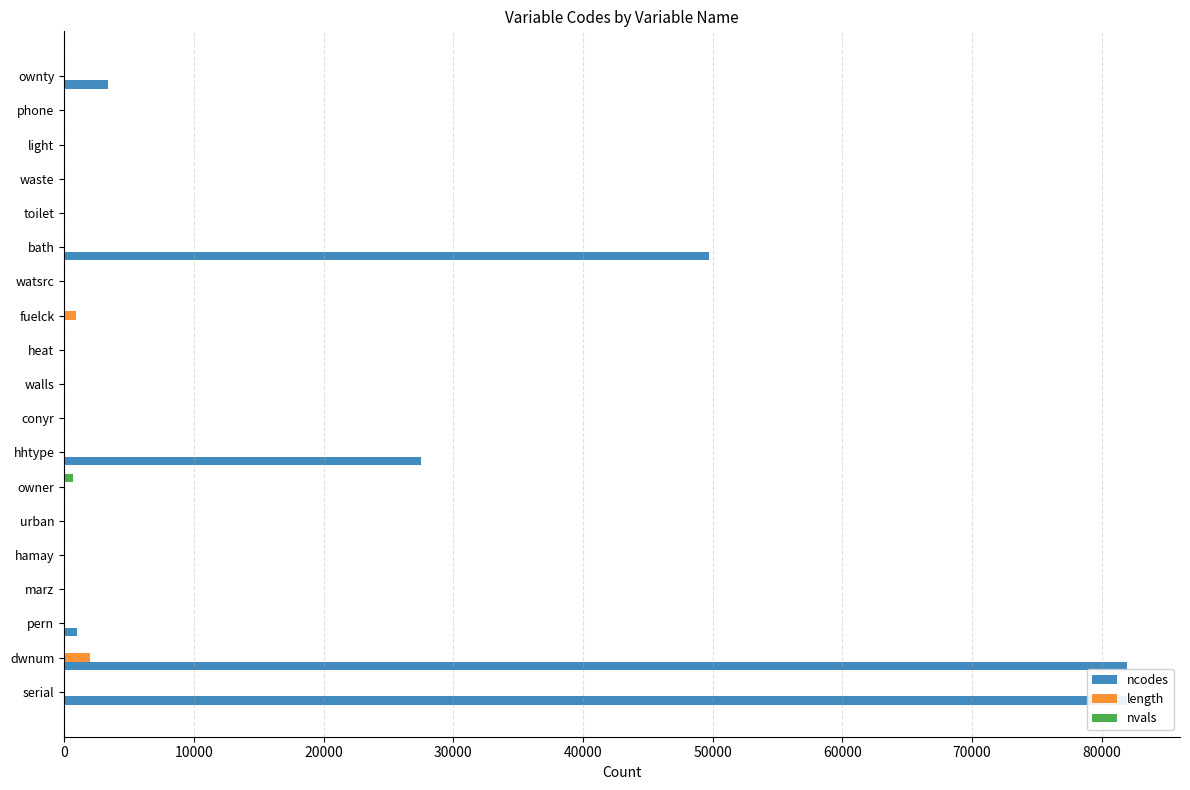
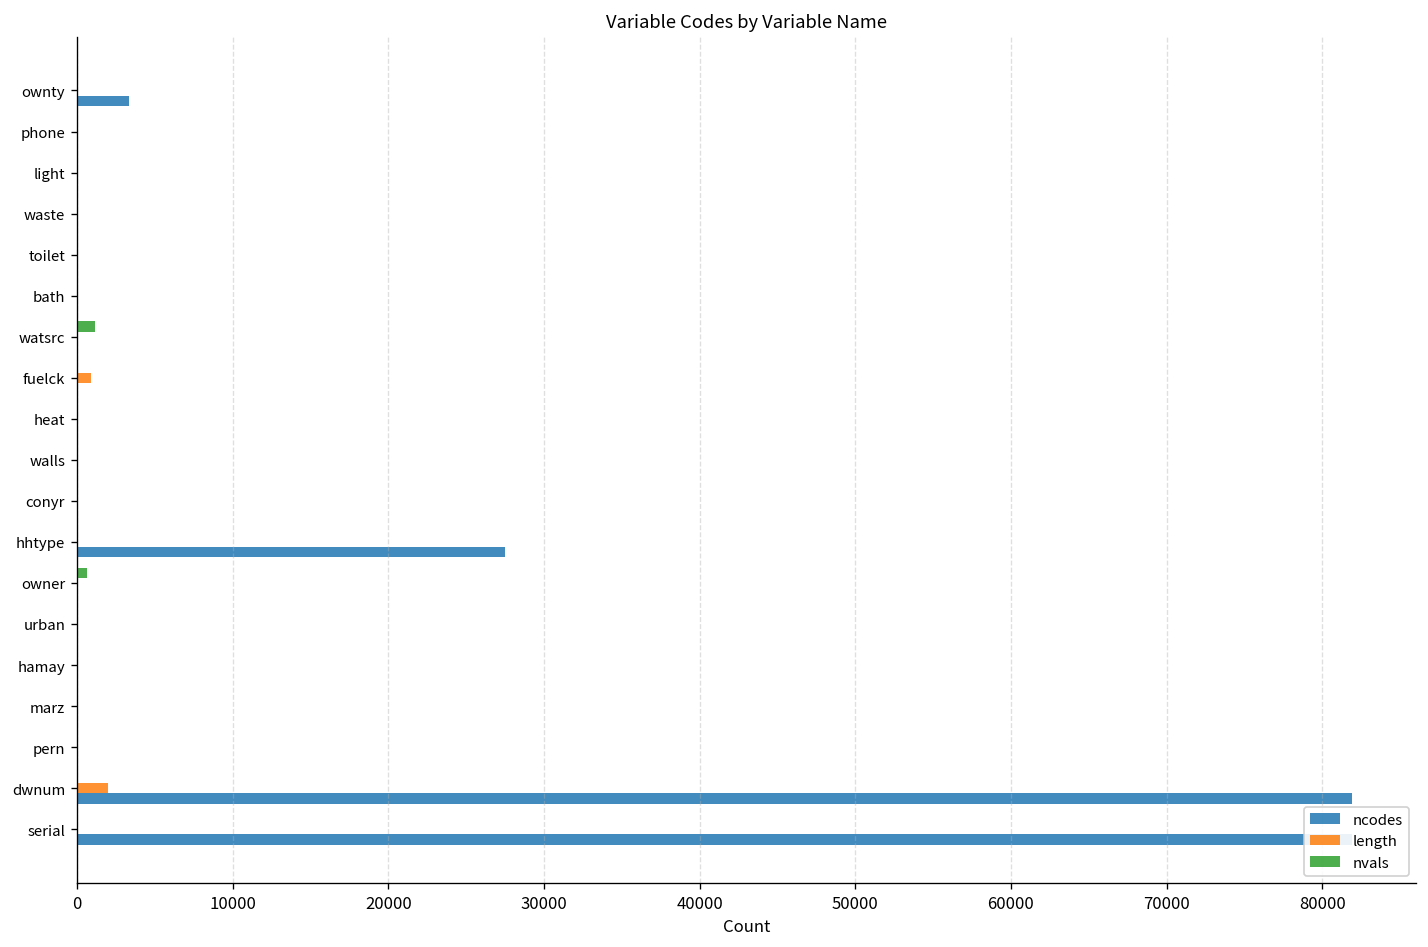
  {
    "ncodes": {
      "ownty": 3400,
-     "bath": 49700,
+     "bath": 0,
      "hhtype": 27500,
-     "pern": 1000,
+     "pern": 0,
      "dwnum": 81900
    },
    "length": {
      "fuelck": 900,
      "dwnum": 2000
    },
    "nvals": {
-     "watsrc": 0,
+     "watsrc": 1200,
      "owner": 600,
      "dwnum": 0,
      "serial": 0
    }
  }
